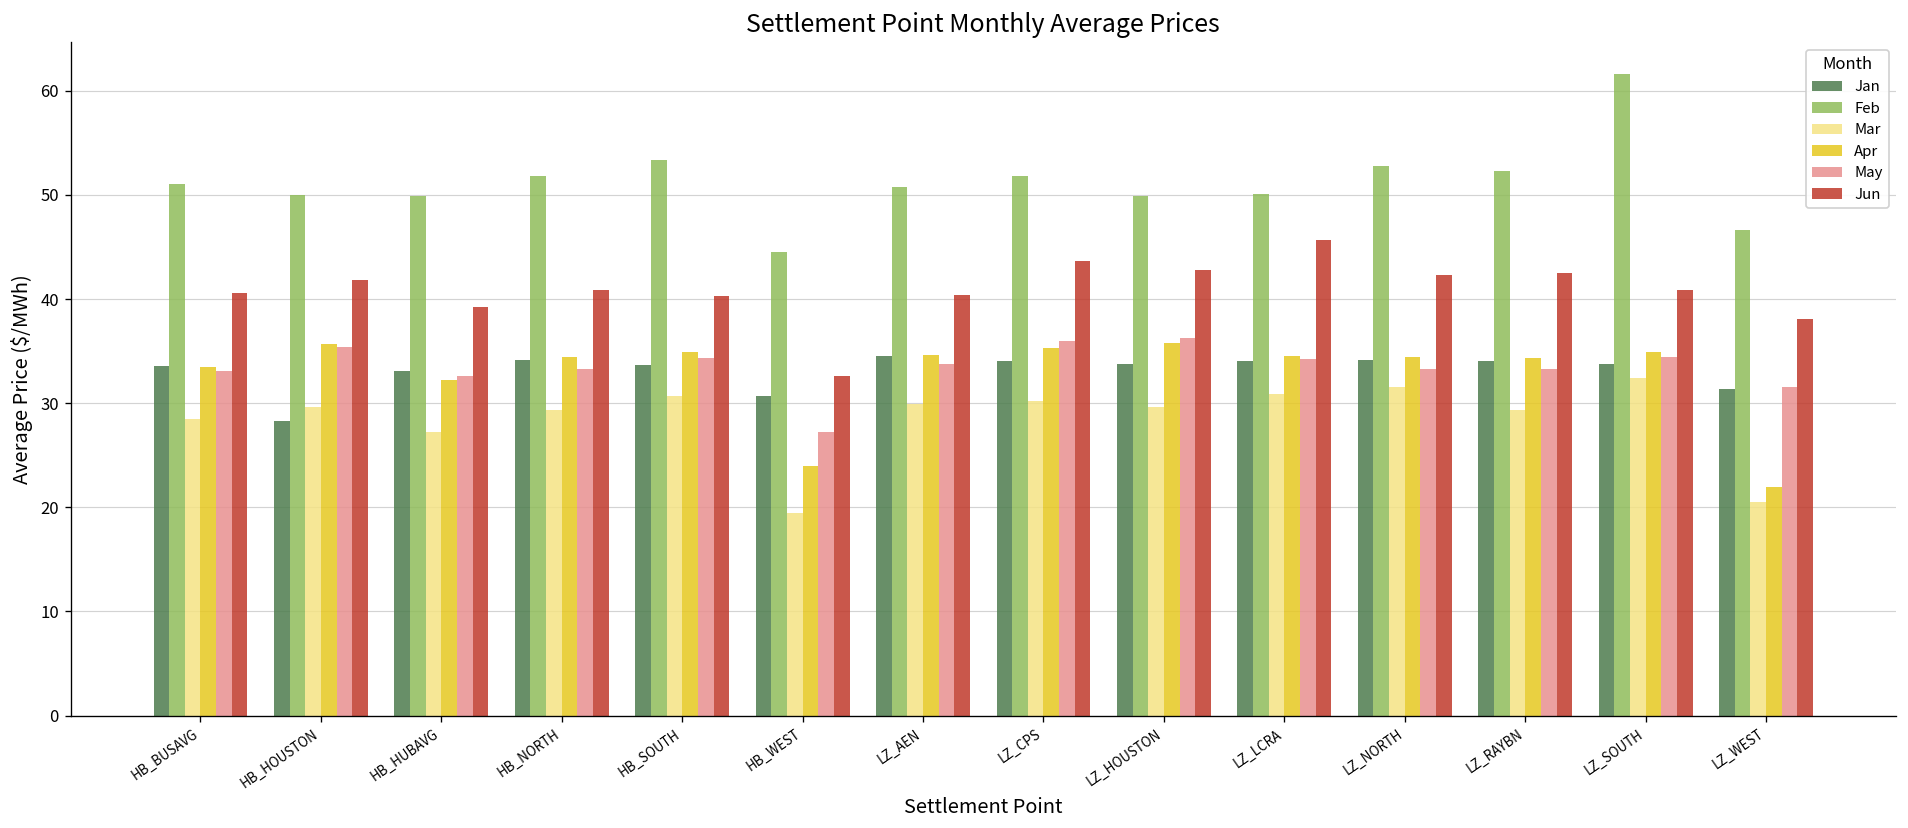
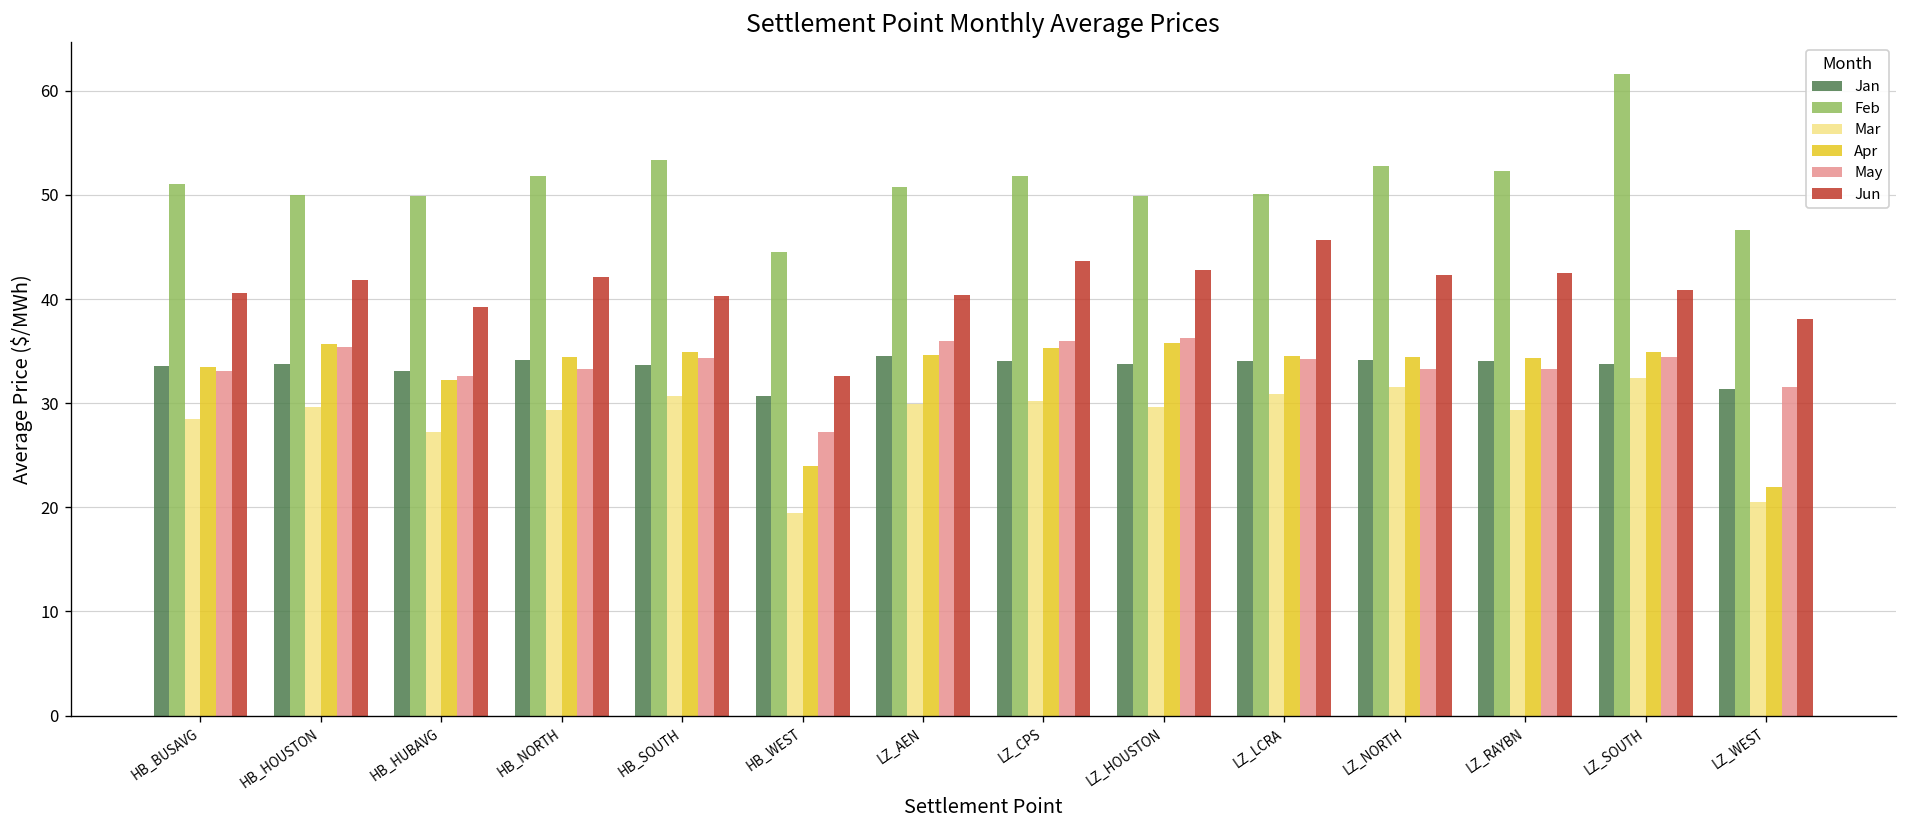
  {
    "Jan": {
      "HB_BUSAVG": 34,
-     "HB_HOUSTON": 28,
+     "HB_HOUSTON": 34,
      "HB_HUBAVG": 33,
      "HB_NORTH": 34,
      "HB_SOUTH": 34,
      "HB_WEST": 31,
      "LZ_AEN": 35,
      "LZ_CPS": 34,
      "LZ_HOUSTON": 34,
      "LZ_LCRA": 34,
      "LZ_NORTH": 34,
      "LZ_RAYBN": 34,
      "LZ_SOUTH": 34,
      "LZ_WEST": 31
    },
    "Feb": {
      "HB_BUSAVG": 51,
      "HB_HOUSTON": 50,
      "HB_HUBAVG": 50,
      "HB_NORTH": 52,
      "HB_SOUTH": 53,
      "HB_WEST": 44,
      "LZ_AEN": 51,
      "LZ_CPS": 52,
      "LZ_HOUSTON": 50,
      "LZ_LCRA": 50,
      "LZ_NORTH": 53,
      "LZ_RAYBN": 52,
      "LZ_SOUTH": 62,
      "LZ_WEST": 47
    },
    "Mar": {
      "HB_BUSAVG": 28,
      "HB_HOUSTON": 30,
      "HB_HUBAVG": 27,
      "HB_NORTH": 29,
      "HB_SOUTH": 31,
      "HB_WEST": 19,
      "LZ_AEN": 30,
      "LZ_CPS": 30,
      "LZ_HOUSTON": 30,
      "LZ_LCRA": 31,
      "LZ_NORTH": 32,
      "LZ_RAYBN": 29,
      "LZ_SOUTH": 32,
      "LZ_WEST": 21
    },
    "Apr": {
      "HB_BUSAVG": 33,
      "HB_HOUSTON": 36,
      "HB_HUBAVG": 32,
      "HB_NORTH": 34,
      "HB_SOUTH": 35,
      "HB_WEST": 24,
      "LZ_AEN": 35,
      "LZ_CPS": 35,
      "LZ_HOUSTON": 36,
      "LZ_LCRA": 35,
      "LZ_NORTH": 34,
      "LZ_RAYBN": 34,
      "LZ_SOUTH": 35,
      "LZ_WEST": 22
    },
    "May": {
      "HB_BUSAVG": 33,
      "HB_HOUSTON": 35,
      "HB_HUBAVG": 33,
      "HB_NORTH": 33,
      "HB_SOUTH": 34,
      "HB_WEST": 27,
-     "LZ_AEN": 34,
+     "LZ_AEN": 36,
      "LZ_CPS": 36,
      "LZ_HOUSTON": 36,
      "LZ_LCRA": 34,
      "LZ_NORTH": 33,
      "LZ_RAYBN": 33,
      "LZ_SOUTH": 34,
      "LZ_WEST": 32
    },
    "Jun": {
      "HB_BUSAVG": 41,
      "HB_HOUSTON": 42,
      "HB_HUBAVG": 39,
-     "HB_NORTH": 41,
+     "HB_NORTH": 42,
      "HB_SOUTH": 40,
      "HB_WEST": 33,
      "LZ_AEN": 40,
      "LZ_CPS": 44,
      "LZ_HOUSTON": 43,
      "LZ_LCRA": 46,
      "LZ_NORTH": 42,
      "LZ_RAYBN": 43,
      "LZ_SOUTH": 41,
      "LZ_WEST": 38
    }
  }
